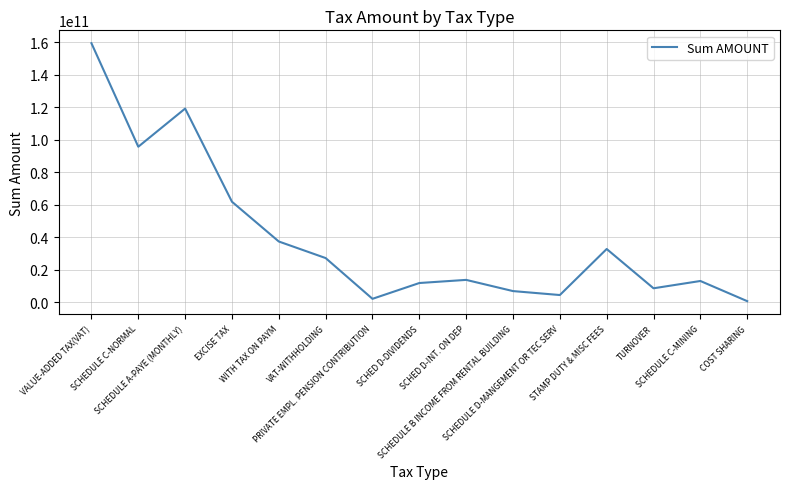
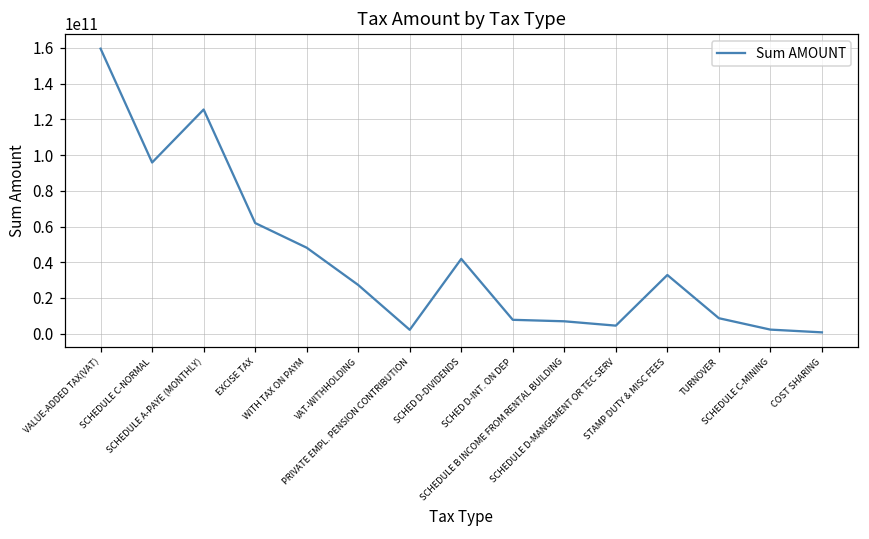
  {
    "VALUE-ADDED TAX(VAT)": 160000000000,
    "SCHEDULE C-NORMAL": 96000000000,
-   "SCHEDULE A-PAYE (MONTHLY)": 119000000000,
+   "SCHEDULE A-PAYE (MONTHLY)": 125000000000,
    "EXCISE TAX": 62000000000,
-   "WITH TAX ON PAYM": 37000000000,
+   "WITH TAX ON PAYM": 48000000000,
    "VAT-WITHHOLDING": 27000000000,
    "PRIVATE EMPL. PENSION CONTRIBUTION": 2000000000,
-   "SCHED D-DIVIDENDS": 12000000000,
-   "SCHED D-INT. ON DEP": 14000000000,
+   "SCHED D-DIVIDENDS": 42000000000,
+   "SCHED D-INT. ON DEP": 8000000000,
    "SCHEDULE B INCOME FROM RENTAL BUILDING": 7000000000,
    "SCHEDULE D-MANGEMENT OR TEC SERV": 5000000000,
    "STAMP DUTY & MISC FEES": 33000000000,
    "TURNOVER": 9000000000,
-   "SCHEDULE C-MINING": 13000000000,
+   "SCHEDULE C-MINING": 2000000000,
    "COST SHARING": 1000000000
  }
